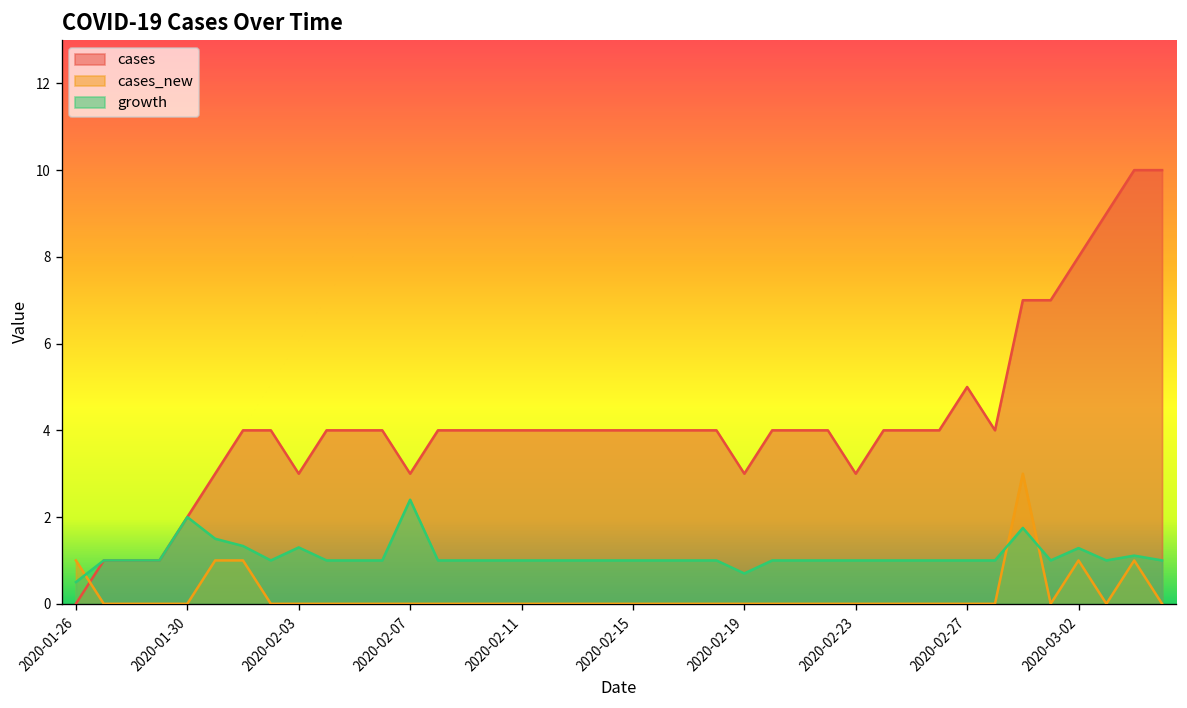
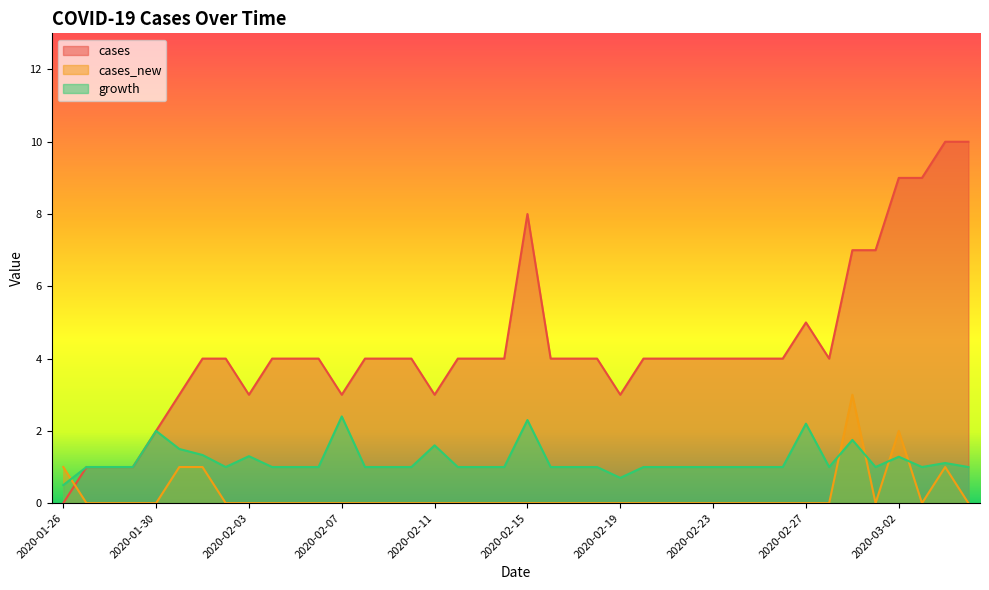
  {
    "cases": {
      "2020-01-26": 0,
      "2020-02-03": 3,
      "2020-02-07": 3,
-     "2020-02-11": 4,
-     "2020-02-15": 4,
+     "2020-02-11": 3,
+     "2020-02-15": 8,
      "2020-02-19": 3,
-     "2020-02-23": 3,
+     "2020-02-23": 4,
      "2020-02-27": 5,
-     "2020-03-02": 8
+     "2020-03-02": 9
    },
    "cases_new": {
      "2020-01-26": 1,
      "2020-01-30": 0,
      "2020-02-03": 0,
      "2020-02-07": 0,
      "2020-02-11": 0,
      "2020-02-15": 0,
      "2020-02-19": 0,
      "2020-02-23": 0,
      "2020-02-27": 0,
-     "2020-03-02": 1
+     "2020-03-02": 2
    },
    "growth": {
      "2020-01-26": 0.5,
      "2020-02-03": 1.3,
      "2020-02-07": 2.4,
-     "2020-02-11": 1.0,
-     "2020-02-15": 1.0,
+     "2020-02-11": 1.6,
+     "2020-02-15": 2.3,
      "2020-02-19": 0.7,
      "2020-02-23": 1.0,
-     "2020-02-27": 1.0,
+     "2020-02-27": 2.2,
      "2020-03-02": 1.3
    }
  }
